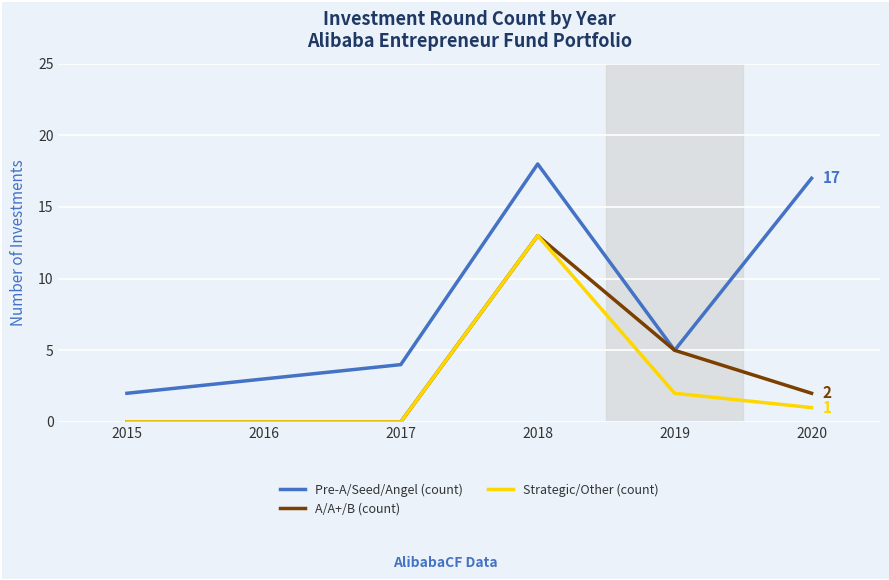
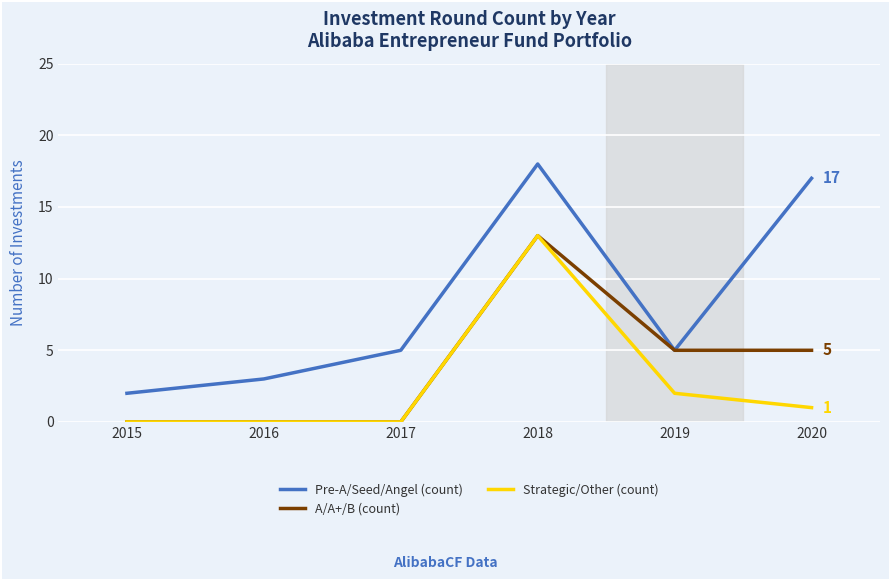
  {
    "Pre-A/Seed/Angel (count)": {
      "2015": 2,
      "2016": 3,
-     "2017": 4,
+     "2017": 5,
      "2018": 18
    },
    "A/A+/B (count)": {
-     "2020": 2
+     "2020": 5
    },
    "Strategic/Other (count)": {
      "2020": 1
    }
  }
